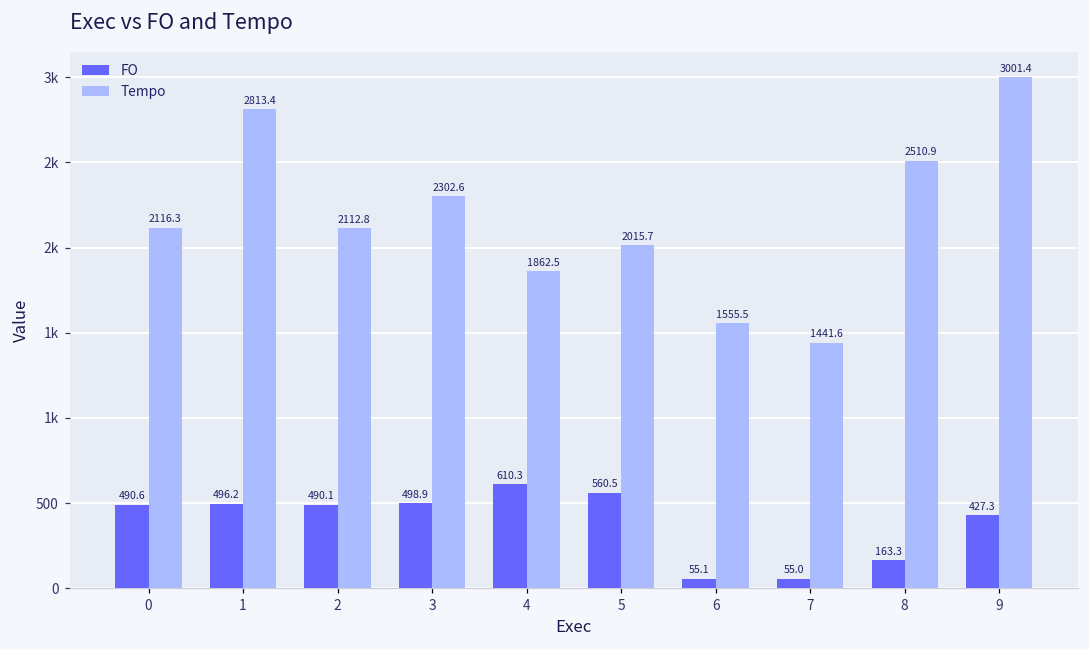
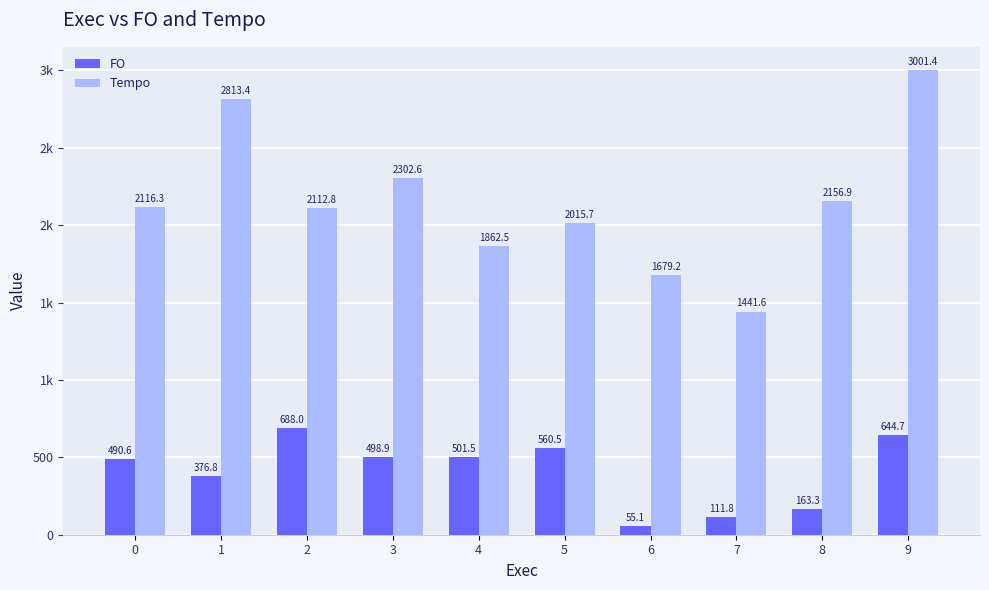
  {
    "FO": {
      "0": 490.6,
-     "1": 496.2,
-     "2": 490.1,
+     "1": 376.8,
+     "2": 688.0,
      "3": 498.9,
-     "4": 610.3,
+     "4": 501.5,
      "5": 560.5,
      "6": 55.1,
-     "7": 55.0,
+     "7": 111.8,
      "8": 163.3,
-     "9": 427.3
+     "9": 644.7
    },
    "Tempo": {
      "0": 2116.3,
      "1": 2813.4,
      "2": 2112.8,
      "3": 2302.6,
      "4": 1862.5,
      "5": 2015.7,
-     "6": 1555.5,
+     "6": 1679.2,
      "7": 1441.6,
-     "8": 2510.9,
+     "8": 2156.9,
      "9": 3001.4
    }
  }
